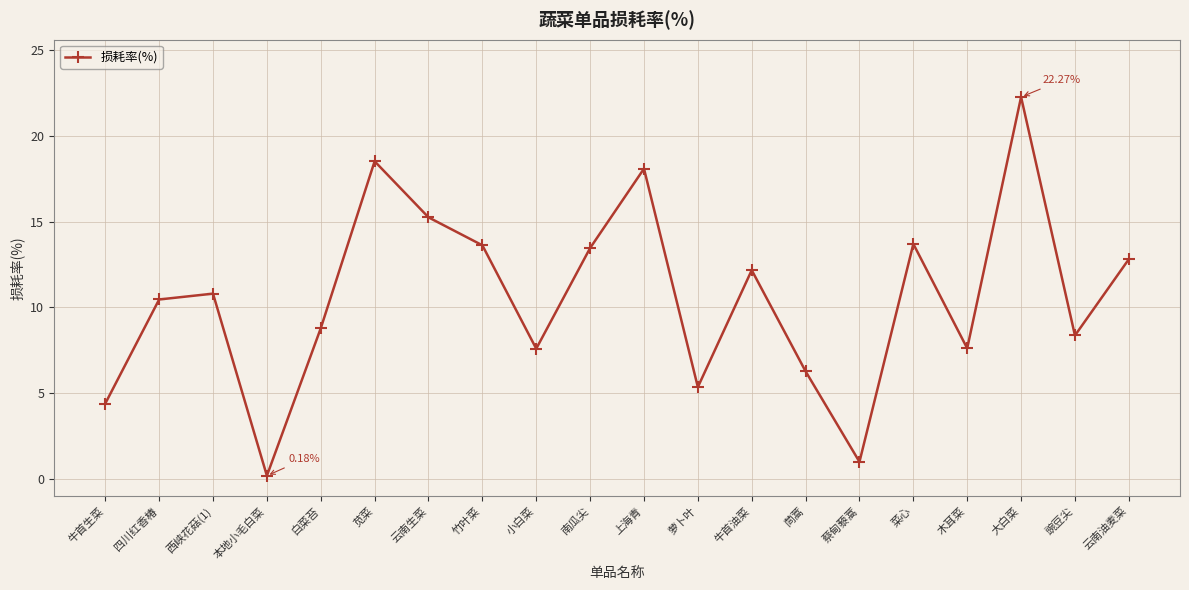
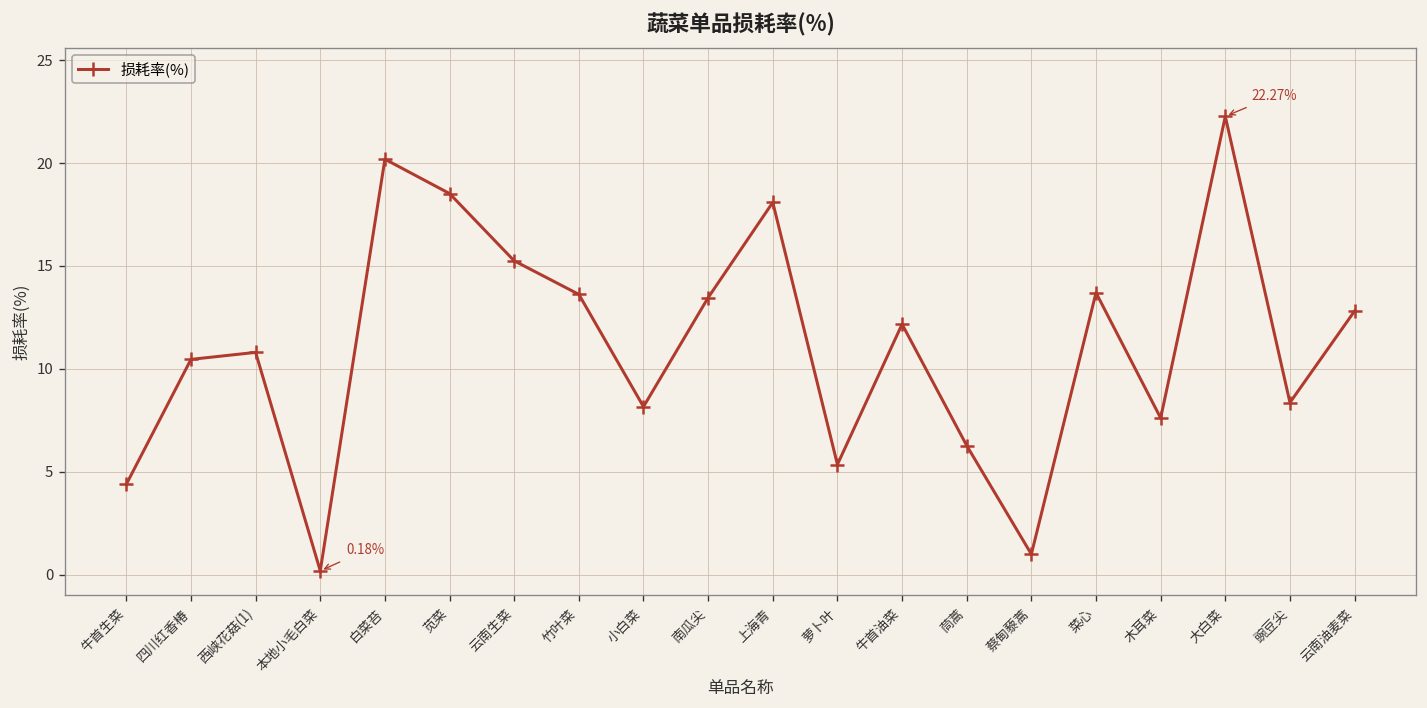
  {
    "牛首生菜": 4.4,
    "四川红香椿": 10.5,
    "西峡花菇(1)": 10.8,
-   "白菜苔": 8.8,
+   "白菜苔": 20.2,
    "苋菜": 18.5,
    "云南生菜": 15.3,
    "竹叶菜": 13.6,
-   "小白菜": 7.6,
+   "小白菜": 8.2,
    "南瓜尖": 13.5,
    "上海青": 18.1,
    "萝卜叶": 5.4,
    "牛首油菜": 12.2,
    "茼蒿": 6.3,
    "蔡甸藜蒿": 1.0,
    "菜心": 13.7,
    "木耳菜": 7.6,
    "豌豆尖": 8.4,
    "云南油麦菜": 12.8
  }
